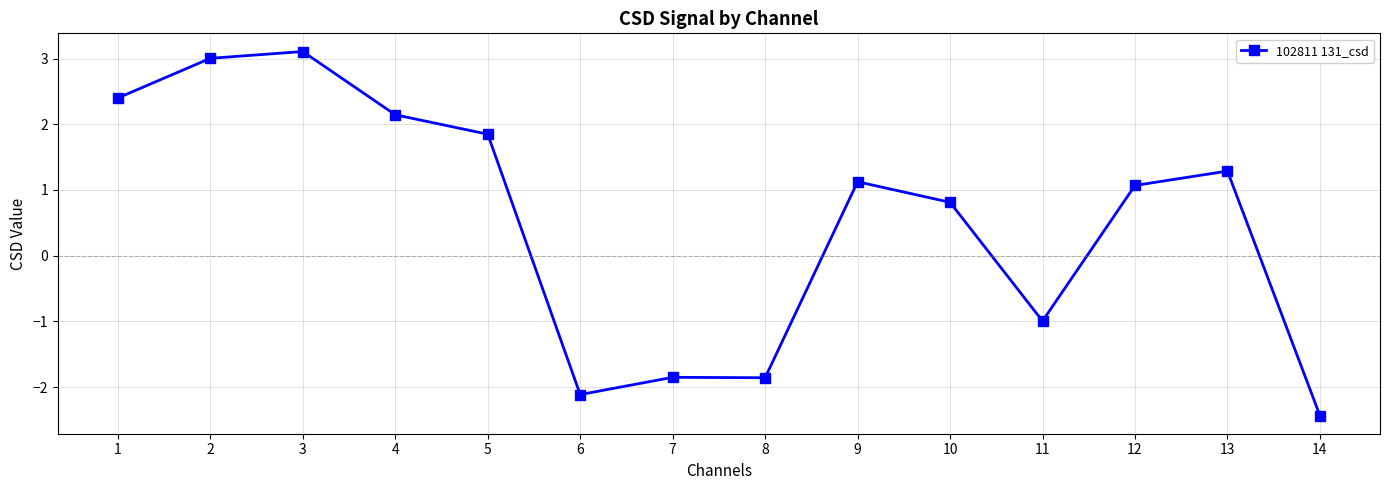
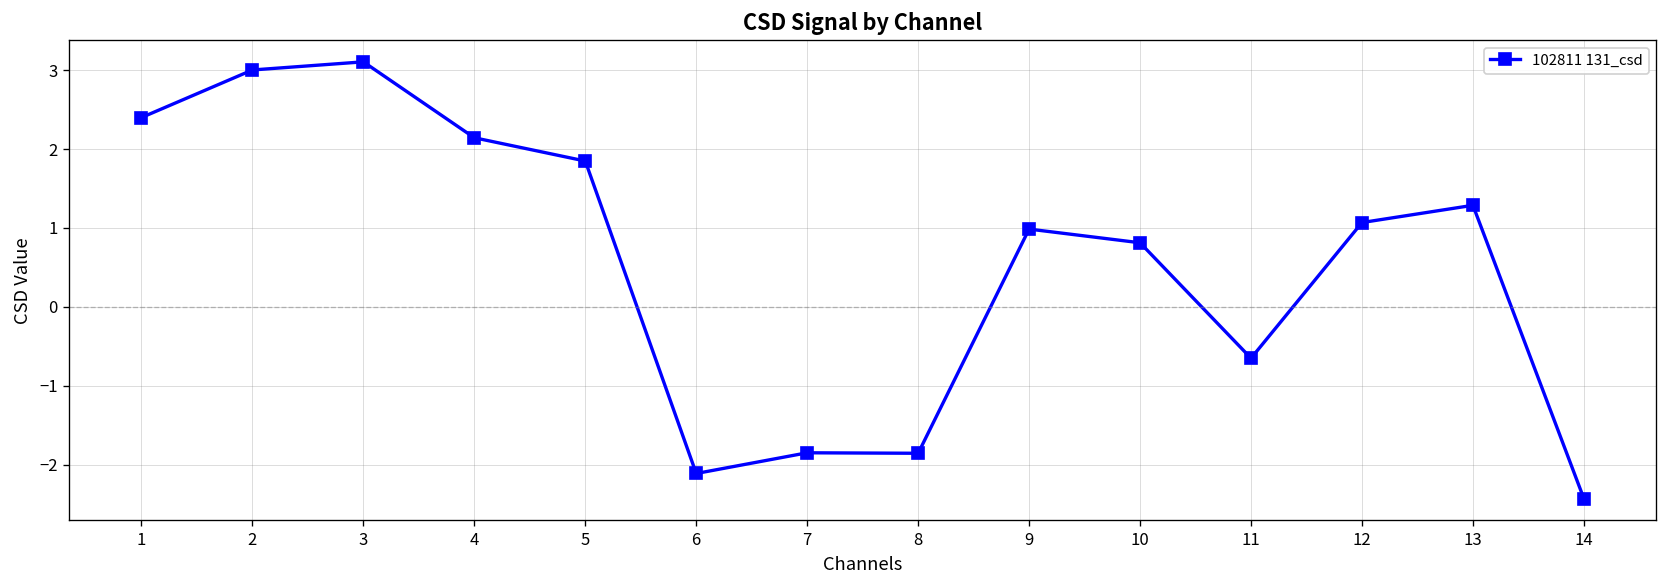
  {
    "1": 2.4,
    "2": 3.0,
    "3": 3.1,
    "4": 2.1,
    "5": 1.8,
    "6": -2.1,
    "7": -1.9,
    "8": -1.9,
-   "9": 1.1,
+   "9": 1.0,
    "10": 0.8,
-   "11": -1.0,
+   "11": -0.7,
    "12": 1.1,
    "13": 1.3,
    "14": -2.4
  }
